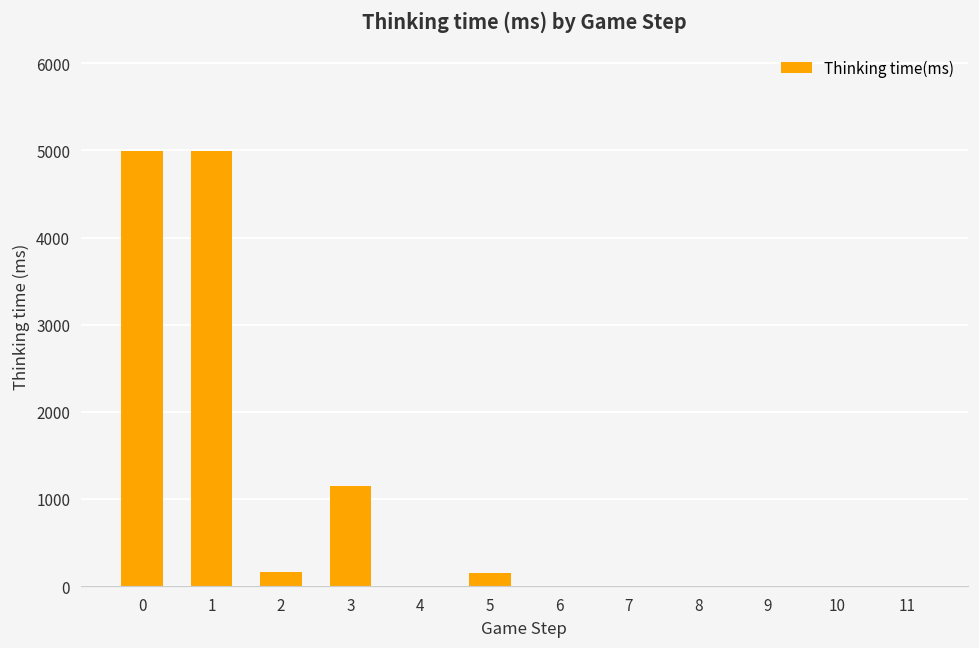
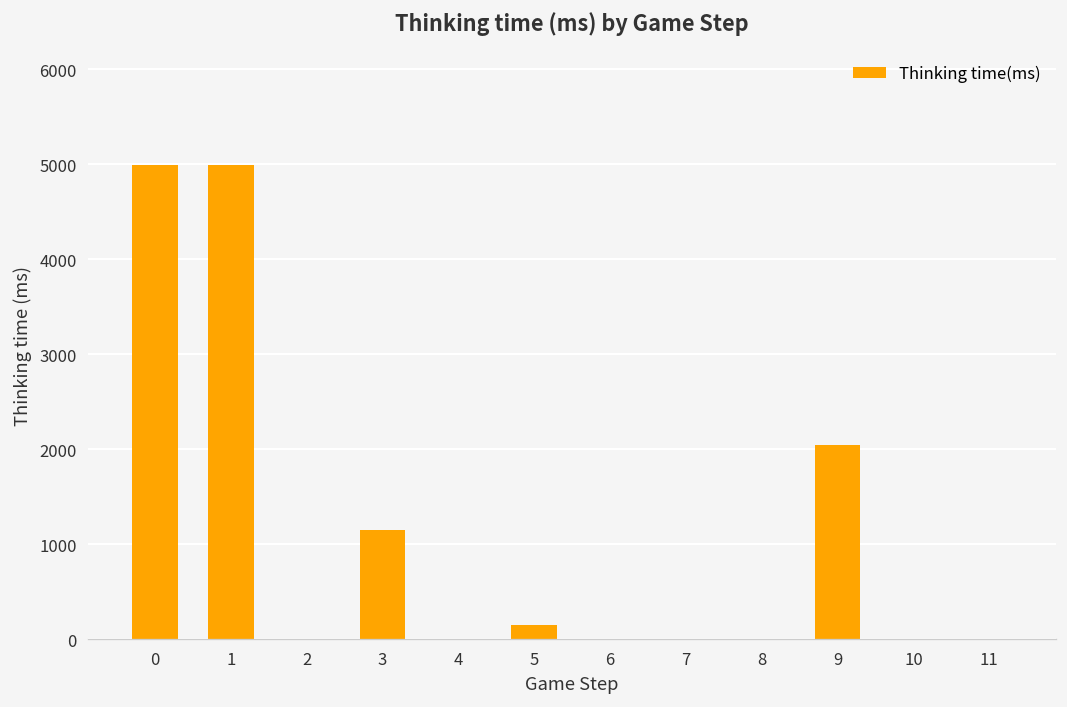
  {
    "0": 5000,
    "1": 5000,
-   "2": 200,
+   "2": 0,
    "3": 1100,
    "5": 100,
    "6": 0,
-   "9": 0,
+   "9": 2000,
    "10": 0,
    "11": 0
  }
